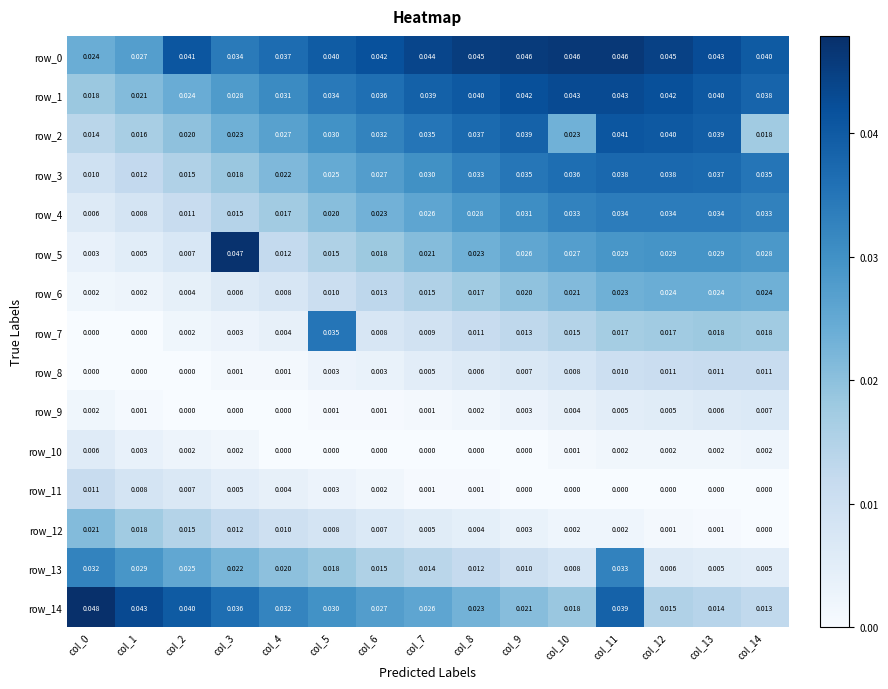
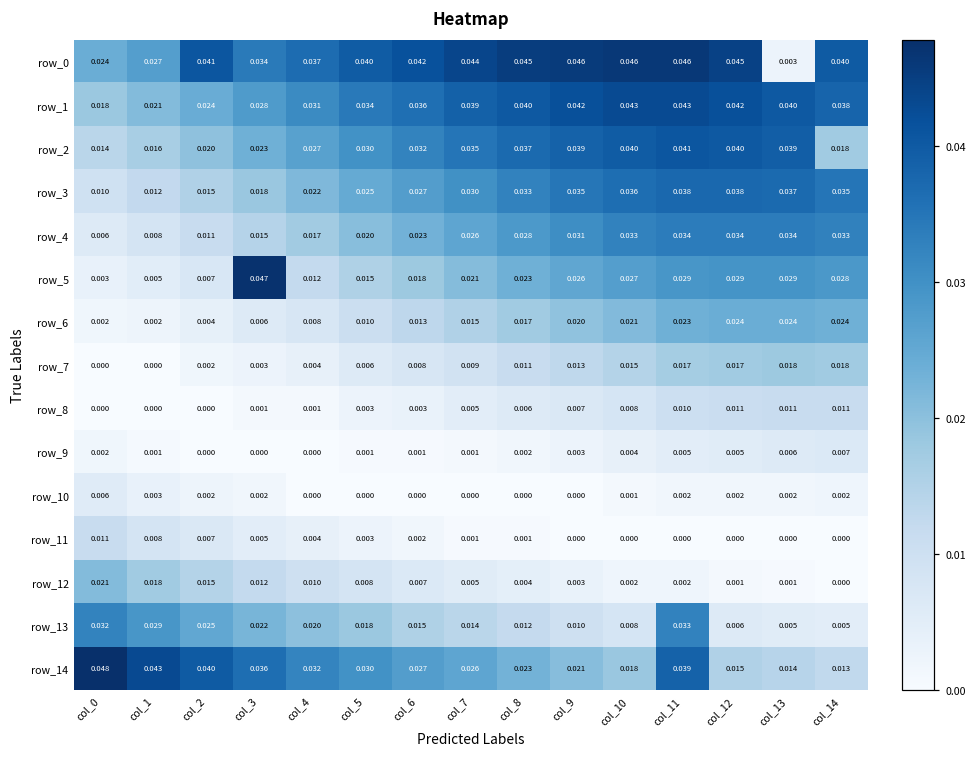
  {
    "row_0": {
      "col_0": 0.024,
      "col_1": 0.027,
      "col_2": 0.041,
      "col_3": 0.034,
      "col_4": 0.037,
      "col_5": 0.040,
      "col_6": 0.042,
      "col_7": 0.044,
      "col_8": 0.045,
      "col_9": 0.046,
      "col_10": 0.046,
      "col_11": 0.046,
      "col_12": 0.045,
-     "col_13": 0.043,
+     "col_13": 0.003,
      "col_14": 0.040
    },
    "row_2": {
      "col_0": 0.014,
      "col_1": 0.016,
      "col_2": 0.020,
      "col_3": 0.023,
      "col_4": 0.027,
      "col_5": 0.030,
      "col_6": 0.032,
      "col_7": 0.035,
      "col_8": 0.037,
      "col_9": 0.039,
-     "col_10": 0.023,
+     "col_10": 0.040,
      "col_11": 0.041,
      "col_12": 0.040,
      "col_13": 0.039,
      "col_14": 0.018
    },
    "row_7": {
      "col_0": 0.000,
      "col_1": 0.000,
      "col_2": 0.002,
      "col_3": 0.003,
      "col_4": 0.004,
-     "col_5": 0.035,
+     "col_5": 0.006,
      "col_6": 0.008,
      "col_7": 0.009,
      "col_8": 0.011,
      "col_9": 0.013,
      "col_10": 0.015,
      "col_11": 0.017,
      "col_12": 0.017,
      "col_13": 0.018,
      "col_14": 0.018
    }
  }
